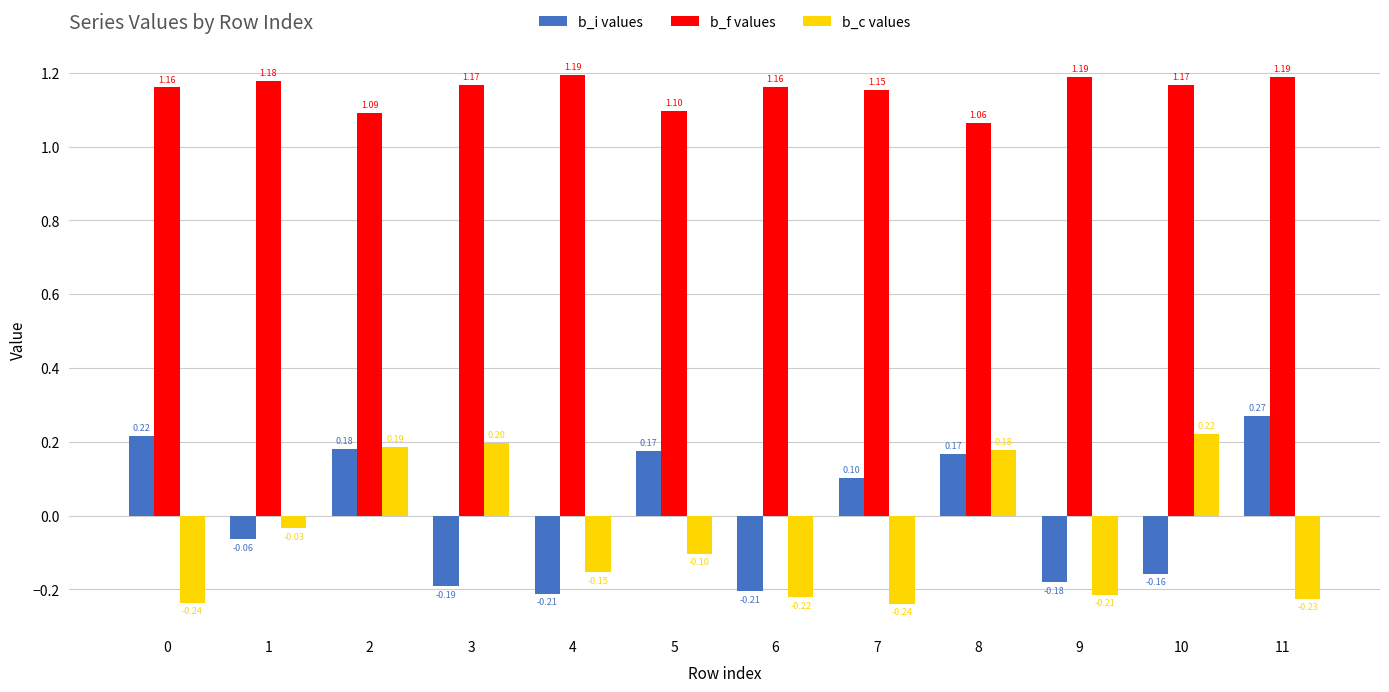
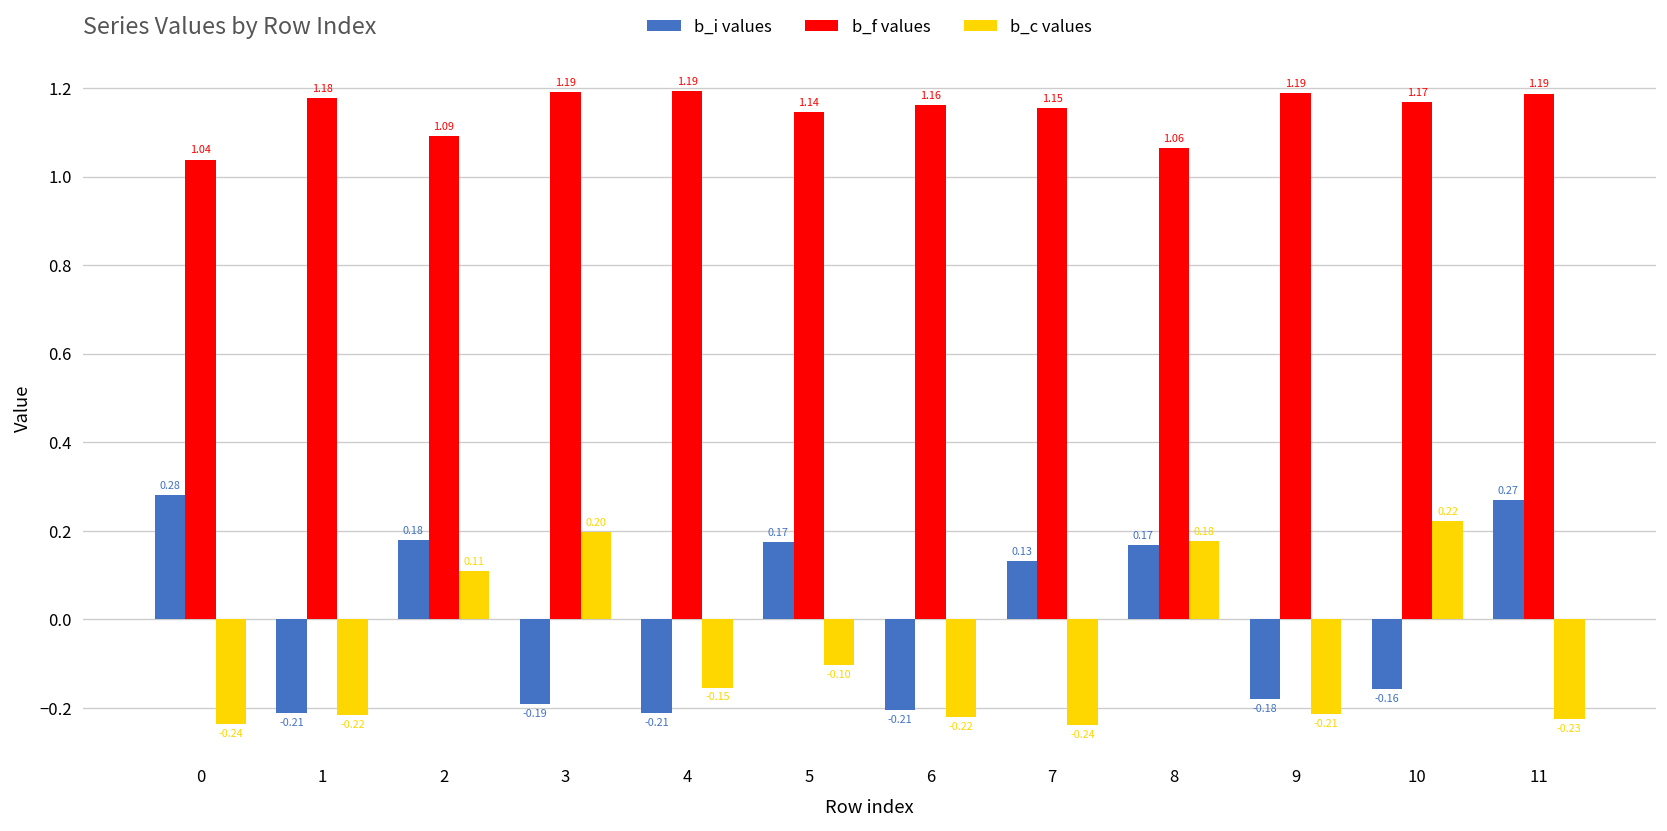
  {
    "b_i values": {
-     "0": 0.22,
-     "1": -0.06,
+     "0": 0.28,
+     "1": -0.21,
      "2": 0.18,
      "3": -0.19,
      "4": -0.21,
      "5": 0.17,
      "6": -0.21,
-     "7": 0.10,
+     "7": 0.13,
      "8": 0.17,
      "9": -0.18,
      "10": -0.16,
      "11": 0.27
    },
    "b_f values": {
-     "0": 1.16,
+     "0": 1.04,
      "1": 1.18,
      "2": 1.09,
-     "3": 1.17,
+     "3": 1.19,
      "4": 1.19,
-     "5": 1.10,
+     "5": 1.14,
      "6": 1.16,
      "7": 1.15,
      "8": 1.06,
      "9": 1.19,
      "10": 1.17,
      "11": 1.19
    },
    "b_c values": {
      "0": -0.24,
-     "1": -0.03,
-     "2": 0.19,
+     "1": -0.22,
+     "2": 0.11,
      "3": 0.20,
      "4": -0.15,
      "5": -0.10,
      "6": -0.22,
      "7": -0.24,
      "8": 0.18,
      "9": -0.21,
      "10": 0.22,
      "11": -0.23
    }
  }
